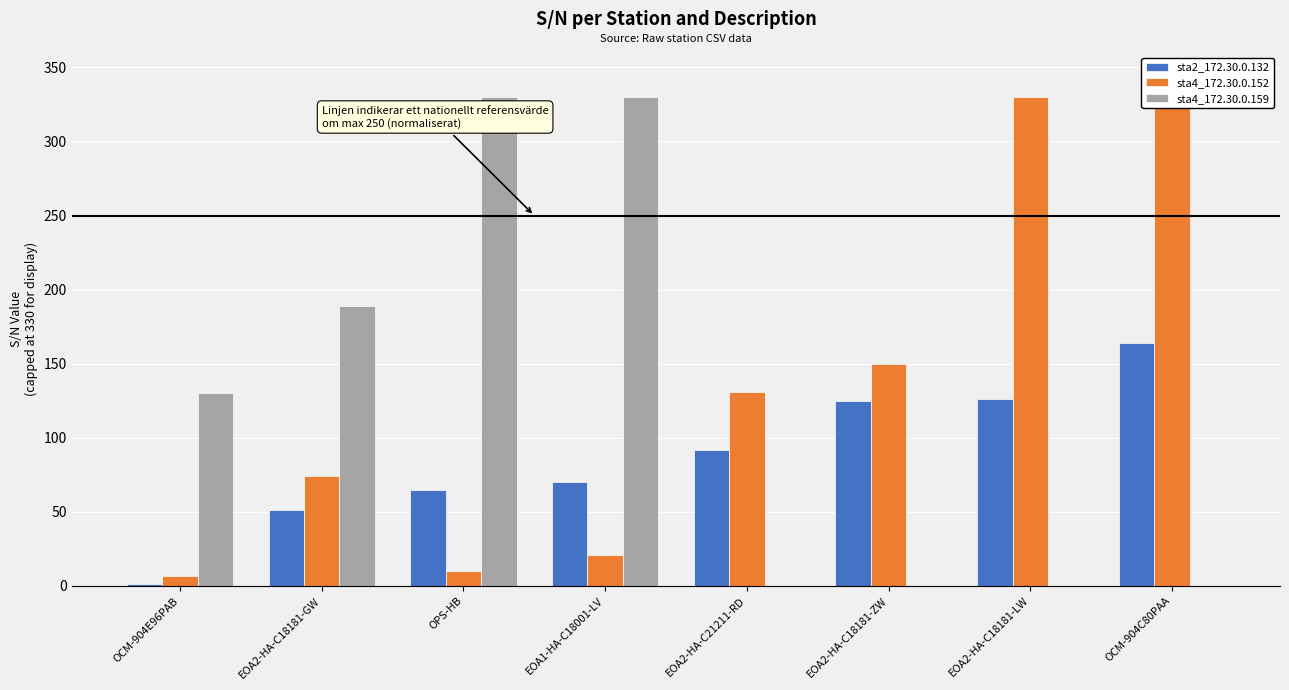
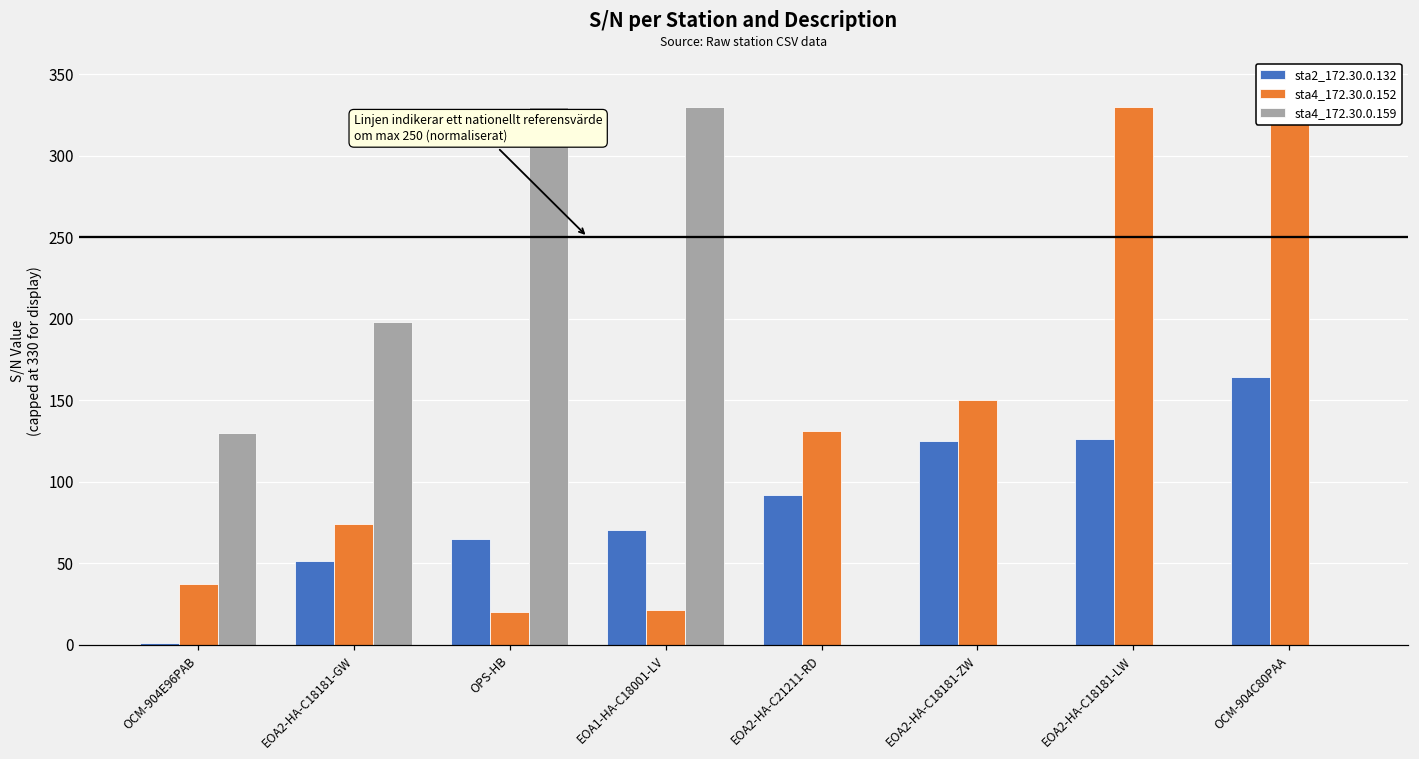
  {
    "sta2_172.30.0.132": {
      "EOA2-HA-C18181-GW": 51,
      "OPS-HB": 65,
      "EOA1-HA-C18001-LV": 70,
      "EOA2-HA-C21211-RD": 92,
      "EOA2-HA-C18181-ZW": 125,
      "EOA2-HA-C18181-LW": 126,
      "OCM-904C80PAA": 164
    },
    "sta4_172.30.0.152": {
-     "OCM-904E96PAB": 7,
+     "OCM-904E96PAB": 37,
      "EOA2-HA-C18181-GW": 74,
-     "OPS-HB": 10,
+     "OPS-HB": 20,
      "EOA1-HA-C18001-LV": 21,
      "EOA2-HA-C21211-RD": 131,
      "EOA2-HA-C18181-ZW": 150,
      "EOA2-HA-C18181-LW": 330
    },
    "sta4_172.30.0.159": {
      "OCM-904E96PAB": 130,
-     "EOA2-HA-C18181-GW": 189,
+     "EOA2-HA-C18181-GW": 198,
      "EOA1-HA-C18001-LV": 330,
      "EOA2-HA-C21211-RD": 0,
      "EOA2-HA-C18181-ZW": 0,
      "EOA2-HA-C18181-LW": 0,
      "OCM-904C80PAA": 0
    }
  }
